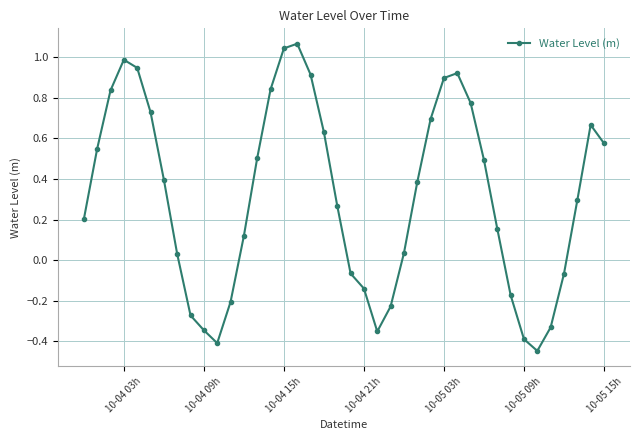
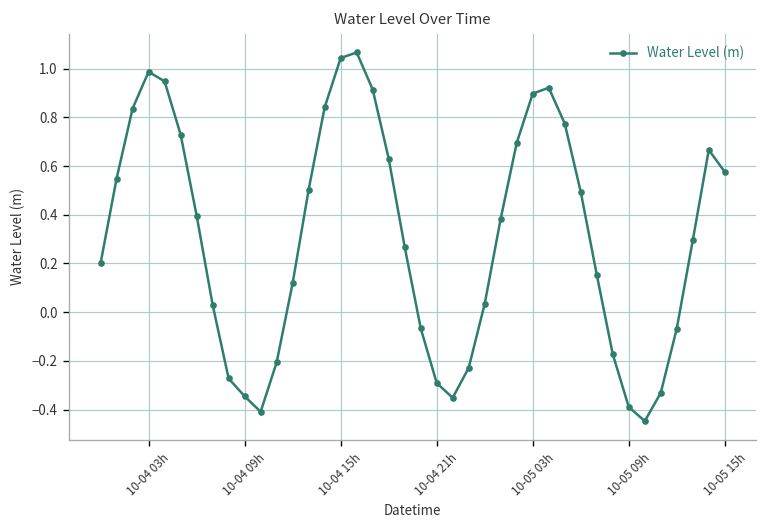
  {
    "10-04 03h": 0.99,
    "10-04 09h": -0.35,
    "10-04 15h": 1.04,
-   "10-04 21h": -0.14,
+   "10-04 21h": -0.29,
    "10-05 03h": 0.90,
    "10-05 09h": -0.39,
    "10-05 15h": 0.58
  }
